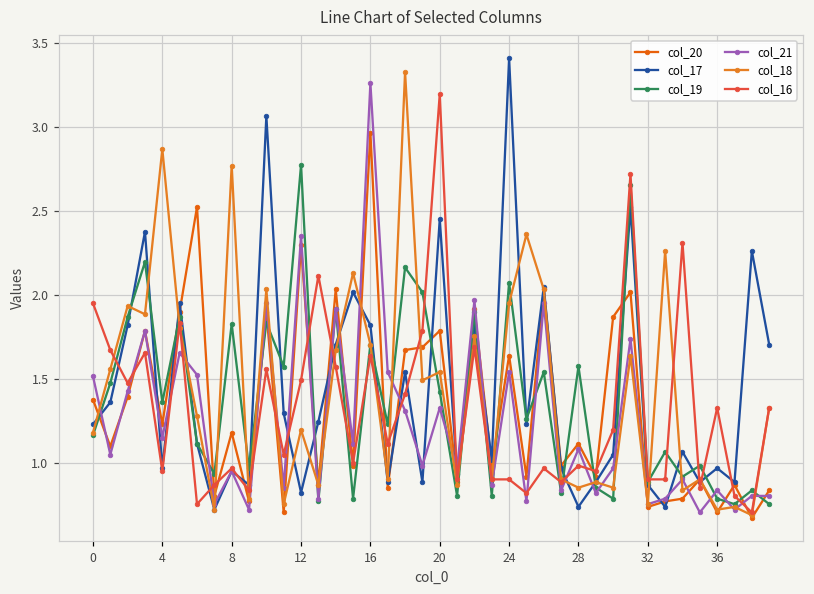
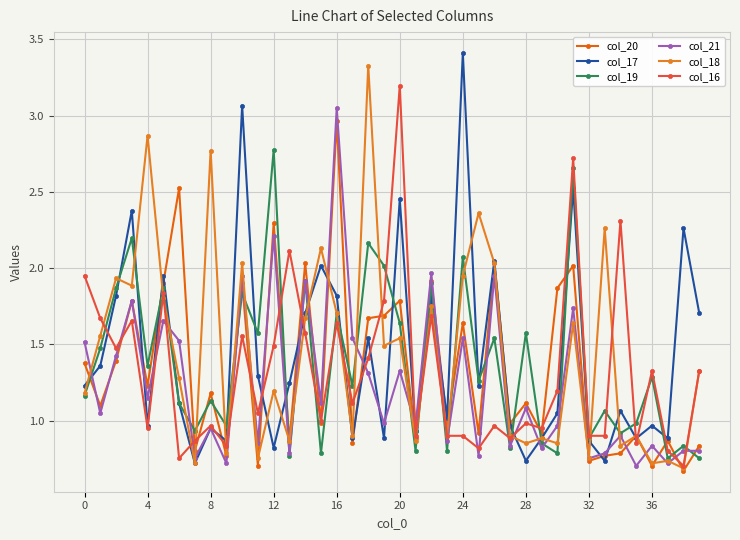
  {
    "col_17": {
      "0": 1.23,
      "12": 0.82,
      "16": 1.82,
      "20": 2.45,
      "24": 3.41,
      "28": 0.74,
      "36": 0.97
    },
    "col_19": {
      "4": 1.36,
-     "8": 1.83,
+     "8": 1.13,
      "12": 2.78,
-     "20": 1.42,
+     "20": 1.64,
      "24": 2.07,
      "28": 1.57,
-     "36": 0.79
+     "36": 1.29
    },
    "col_21": {
      "0": 1.52,
      "4": 1.15,
-     "12": 2.35,
-     "16": 3.26,
+     "12": 2.21,
+     "16": 3.05,
      "20": 1.33,
      "24": 1.54,
      "28": 1.08,
      "36": 0.84
    }
  }
